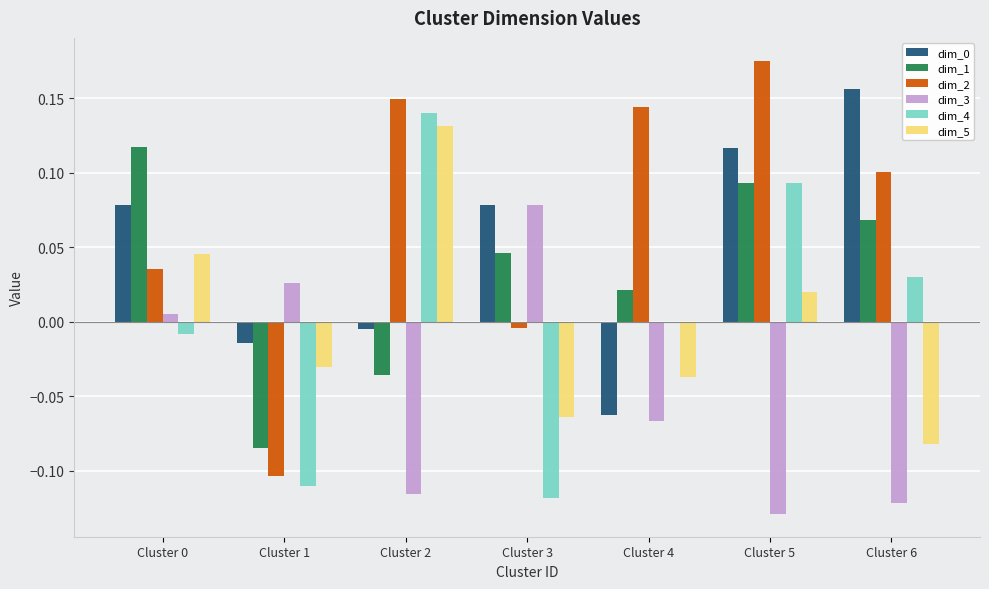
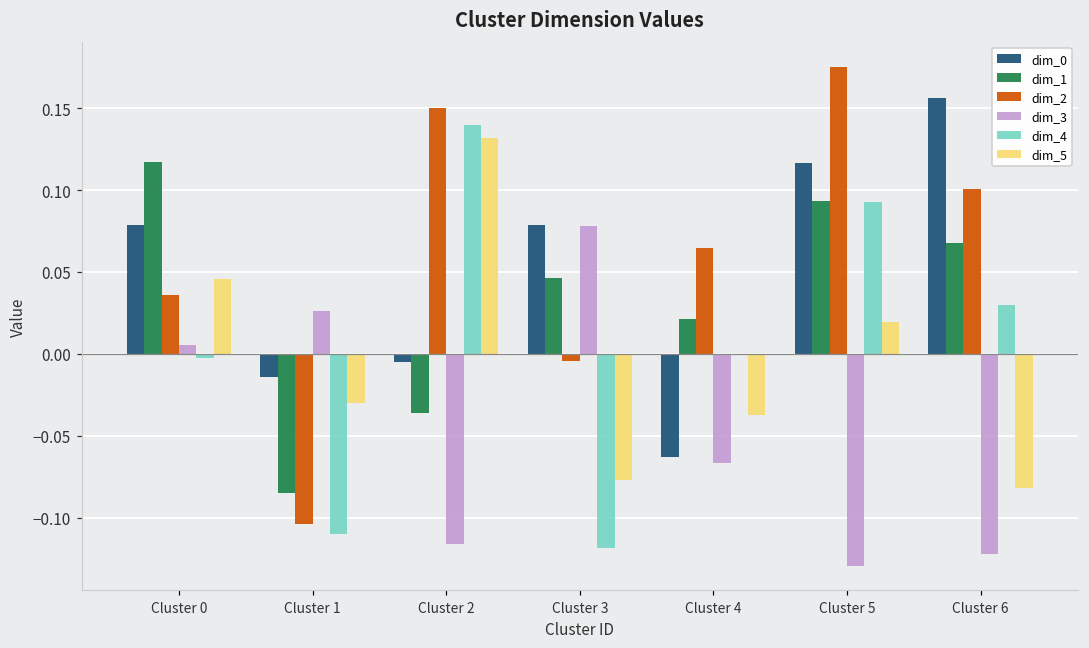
  {
    "dim_0": {
      "Cluster 0": 0.078,
      "Cluster 1": -0.014,
      "Cluster 2": -0.005,
      "Cluster 3": 0.079,
      "Cluster 4": -0.063,
      "Cluster 5": 0.116,
      "Cluster 6": 0.156
    },
    "dim_1": {
      "Cluster 0": 0.117,
      "Cluster 1": -0.085,
      "Cluster 2": -0.036,
      "Cluster 3": 0.046,
      "Cluster 4": 0.021,
      "Cluster 5": 0.093,
      "Cluster 6": 0.068
    },
    "dim_2": {
      "Cluster 0": 0.036,
      "Cluster 1": -0.104,
      "Cluster 2": 0.150,
      "Cluster 3": -0.005,
-     "Cluster 4": 0.144,
+     "Cluster 4": 0.065,
      "Cluster 5": 0.175,
      "Cluster 6": 0.100
    },
    "dim_3": {
      "Cluster 0": 0.005,
      "Cluster 1": 0.026,
      "Cluster 2": -0.116,
      "Cluster 3": 0.078,
      "Cluster 4": -0.067,
      "Cluster 5": -0.129,
      "Cluster 6": -0.122
    },
    "dim_4": {
-     "Cluster 0": -0.008,
+     "Cluster 0": -0.003,
      "Cluster 1": -0.110,
      "Cluster 2": 0.140,
      "Cluster 3": -0.118,
      "Cluster 5": 0.093,
      "Cluster 6": 0.030
    },
    "dim_5": {
      "Cluster 0": 0.046,
      "Cluster 1": -0.030,
      "Cluster 2": 0.132,
-     "Cluster 3": -0.064,
+     "Cluster 3": -0.077,
      "Cluster 4": -0.037,
      "Cluster 5": 0.020,
      "Cluster 6": -0.082
    }
  }
